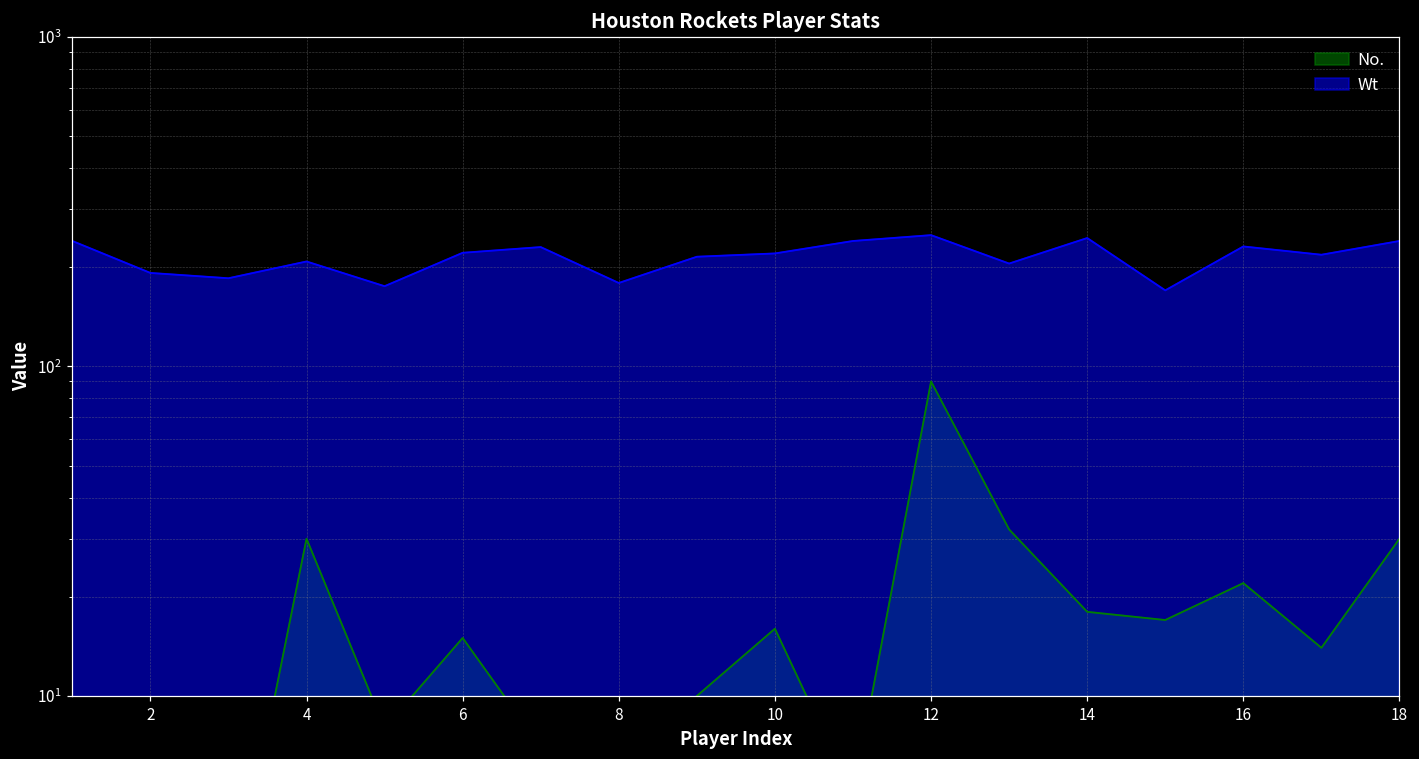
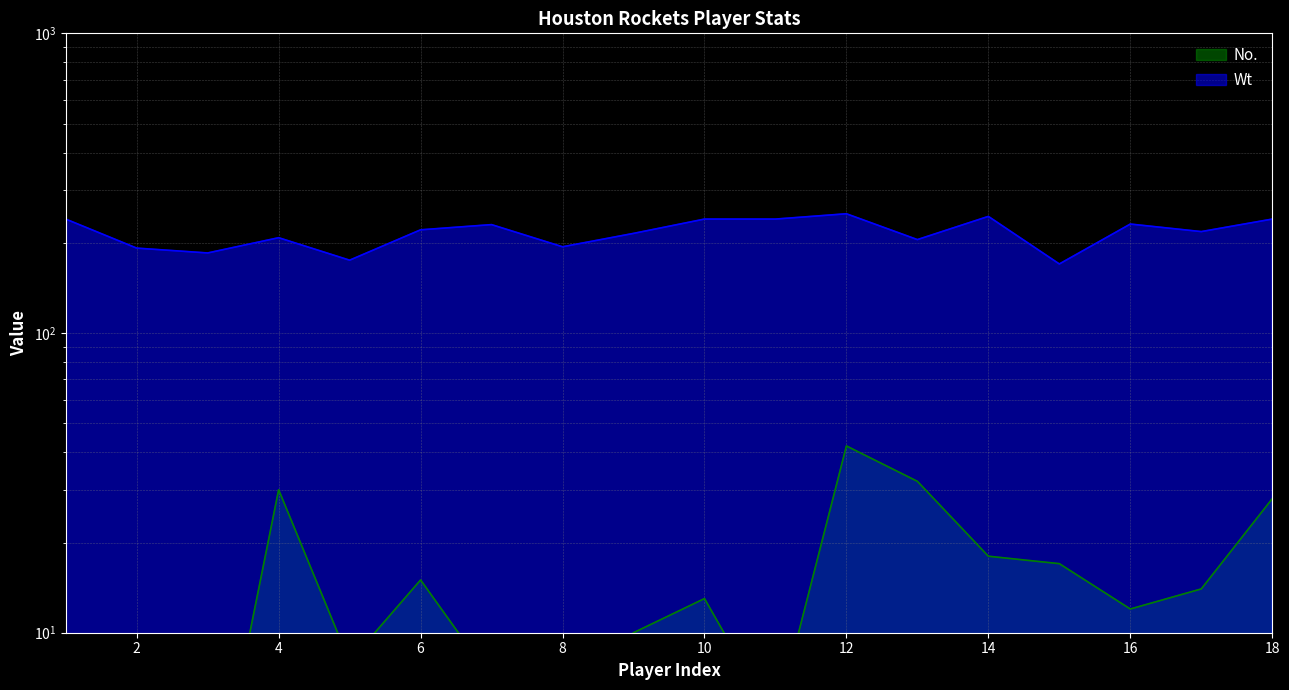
  {
    "No.": {
      "4": 30,
      "6": 15,
-     "10": 16,
-     "12": 90,
+     "10": 13,
+     "12": 42,
      "14": 18,
-     "16": 22,
-     "18": 30
+     "16": 12,
+     "18": 28
    },
    "Wt": {
      "2": 190,
      "4": 210,
      "6": 220,
-     "8": 180,
-     "10": 220,
+     "8": 190,
+     "10": 240,
      "12": 250,
      "14": 250,
      "16": 230,
      "18": 240
    }
  }
